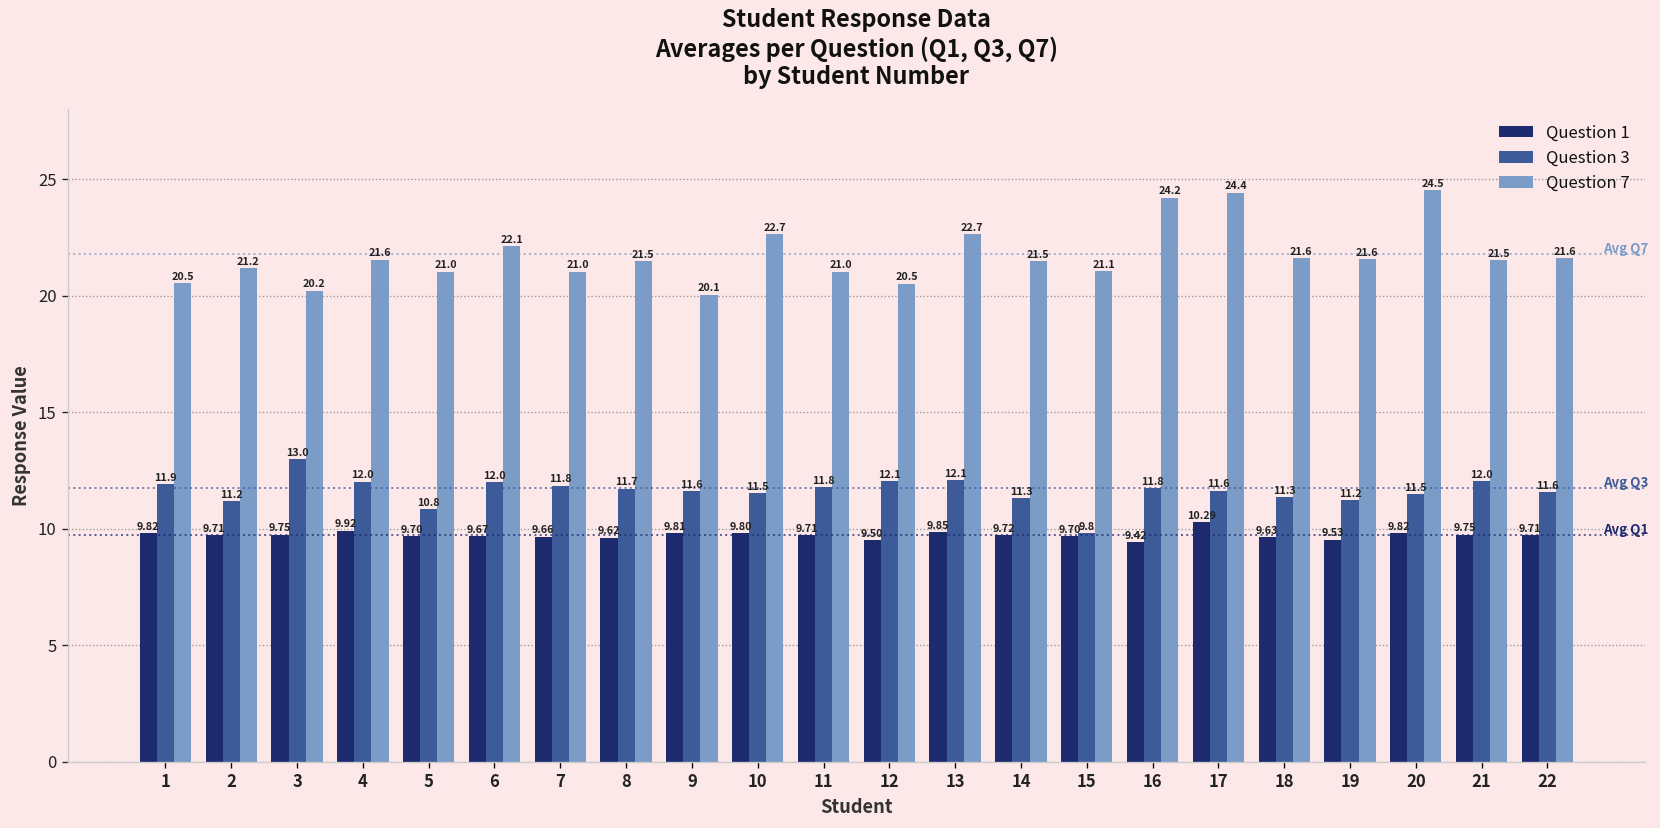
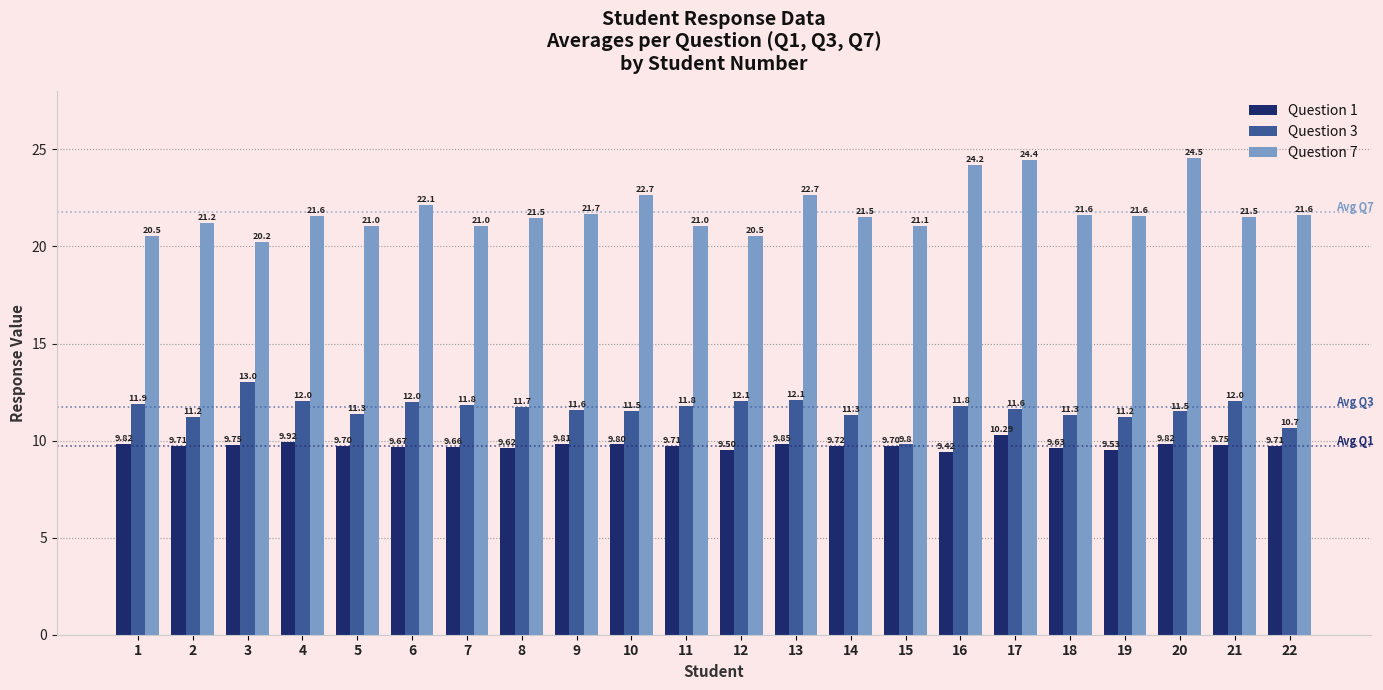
  {
    "Question 1": {
      "1": 9.82,
      "2": 9.71,
      "3": 9.75,
      "4": 9.92,
      "5": 9.70,
      "6": 9.67,
      "7": 9.66,
      "8": 9.62,
      "9": 9.81,
      "10": 9.80,
      "11": 9.71,
      "12": 9.50,
      "13": 9.85,
      "14": 9.72,
      "15": 9.70,
      "16": 9.42,
      "17": 10.29,
      "18": 9.63,
      "19": 9.53,
      "20": 9.82,
      "21": 9.75,
      "22": 9.71
    },
    "Question 3": {
      "1": 11.9,
      "2": 11.2,
      "3": 13.0,
      "4": 12.0,
-     "5": 10.8,
+     "5": 11.3,
      "6": 12.0,
      "7": 11.8,
      "8": 11.7,
      "9": 11.6,
      "10": 11.5,
      "11": 11.8,
      "12": 12.1,
      "13": 12.1,
      "14": 11.3,
      "15": 9.8,
      "16": 11.8,
      "17": 11.6,
      "18": 11.3,
      "19": 11.2,
      "20": 11.5,
      "21": 12.0,
-     "22": 11.6
+     "22": 10.7
    },
    "Question 7": {
      "1": 20.5,
      "2": 21.2,
      "3": 20.2,
      "4": 21.6,
      "5": 21.0,
      "6": 22.1,
      "7": 21.0,
      "8": 21.5,
-     "9": 20.1,
+     "9": 21.7,
      "10": 22.7,
      "11": 21.0,
      "12": 20.5,
      "13": 22.7,
      "14": 21.5,
      "15": 21.1,
      "16": 24.2,
      "17": 24.4,
      "18": 21.6,
      "19": 21.6,
      "20": 24.5,
      "21": 21.5,
      "22": 21.6
    }
  }
